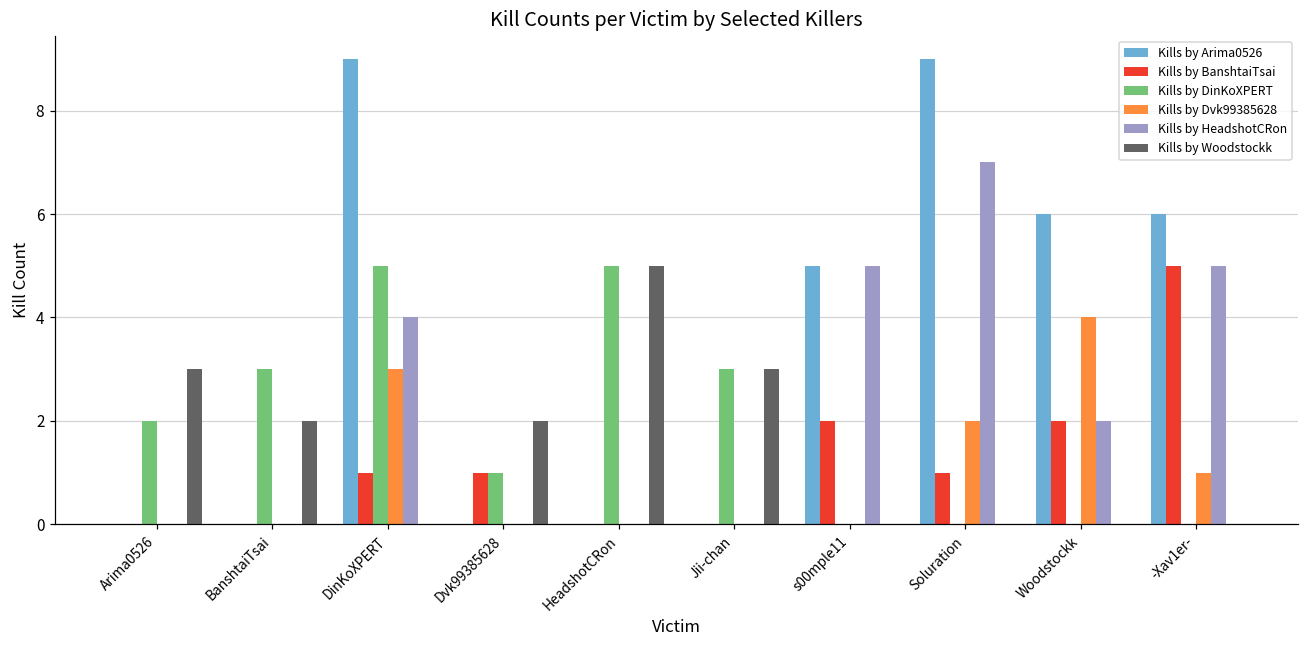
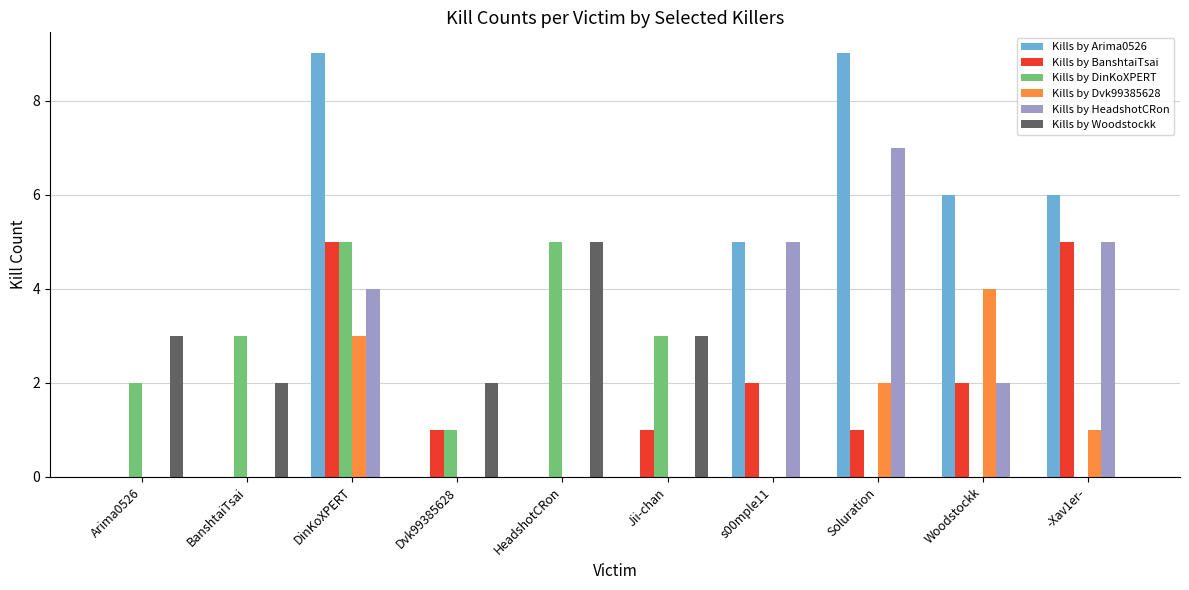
  {
    "Kills by BanshtaiTsai": {
      "Arima0526": 0,
      "BanshtaiTsai": 0,
-     "DinKoXPERT": 1,
+     "DinKoXPERT": 5,
      "Dvk99385628": 1,
      "HeadshotCRon": 0,
-     "Jii-chan": 0,
+     "Jii-chan": 1,
      "s00mple11": 2,
      "Soluration": 1,
      "Woodstockk": 2,
      "-Xav1er-": 5
    },
    "Kills by DinKoXPERT": {
      "Arima0526": 2,
      "BanshtaiTsai": 3,
      "DinKoXPERT": 5,
      "Dvk99385628": 1,
      "HeadshotCRon": 5,
      "Jii-chan": 3,
      "s00mple11": 0,
      "Soluration": 0,
      "Woodstockk": 0,
      "-Xav1er-": 0
    },
    "Kills by Dvk99385628": {
      "Arima0526": 0,
      "BanshtaiTsai": 0,
      "DinKoXPERT": 3,
      "Dvk99385628": 0,
      "HeadshotCRon": 0,
      "Jii-chan": 0,
      "s00mple11": 0,
      "Soluration": 2,
      "Woodstockk": 4,
      "-Xav1er-": 1
    },
    "Kills by Woodstockk": {
      "Arima0526": 3,
      "BanshtaiTsai": 2,
      "DinKoXPERT": 0,
      "Dvk99385628": 2,
      "HeadshotCRon": 5,
      "Jii-chan": 3,
      "s00mple11": 0,
      "Soluration": 0,
      "Woodstockk": 0,
      "-Xav1er-": 0
    }
  }
